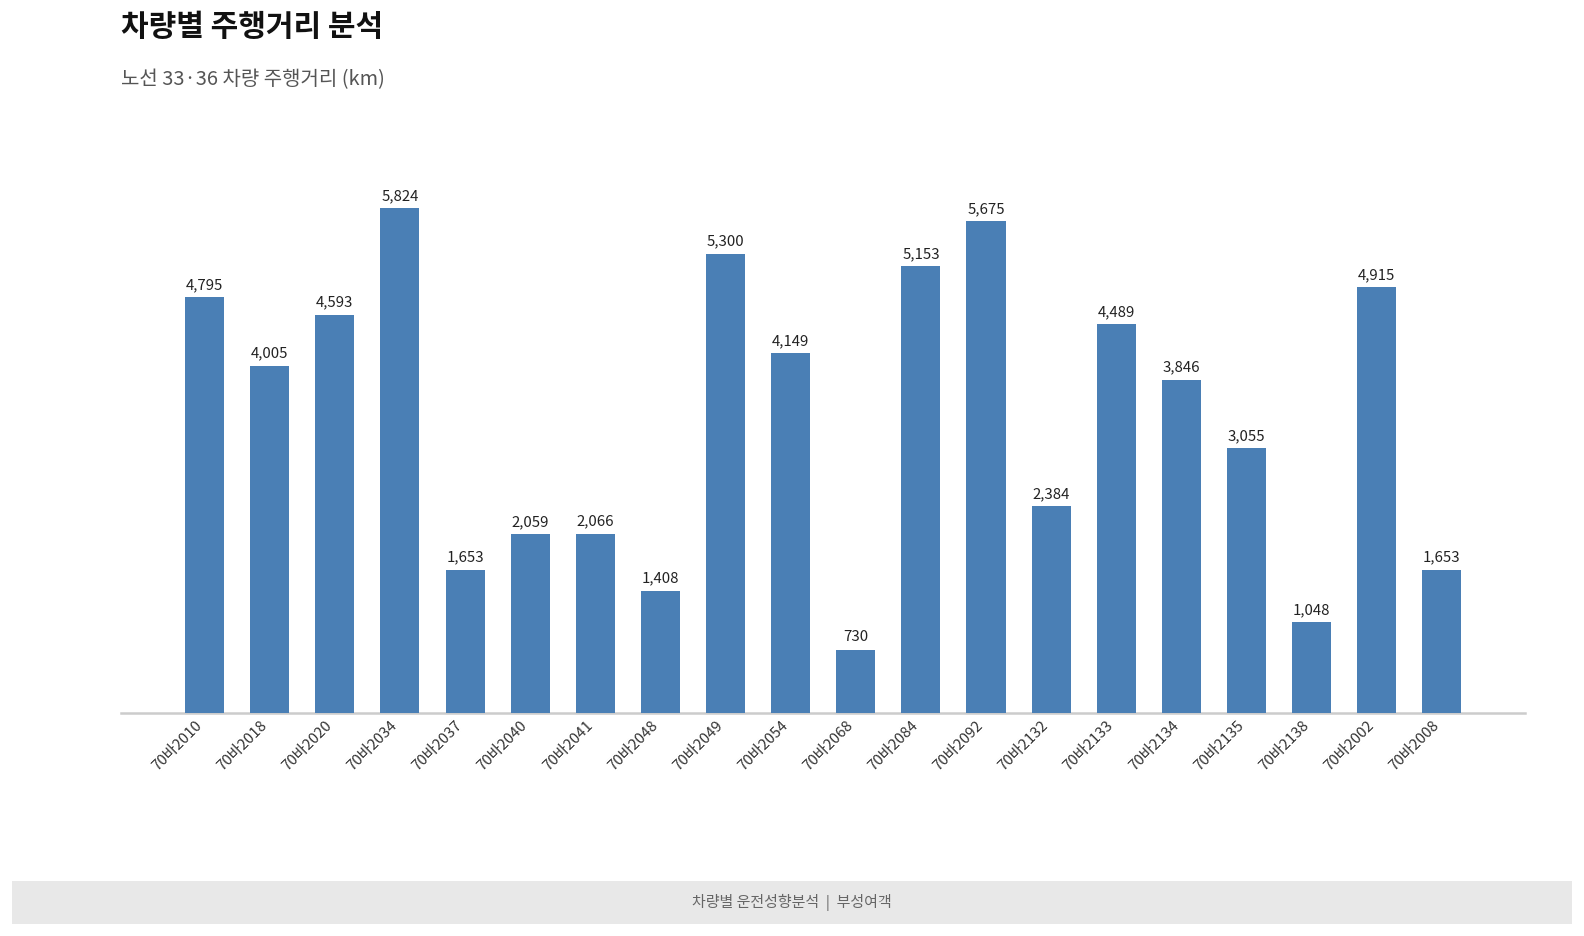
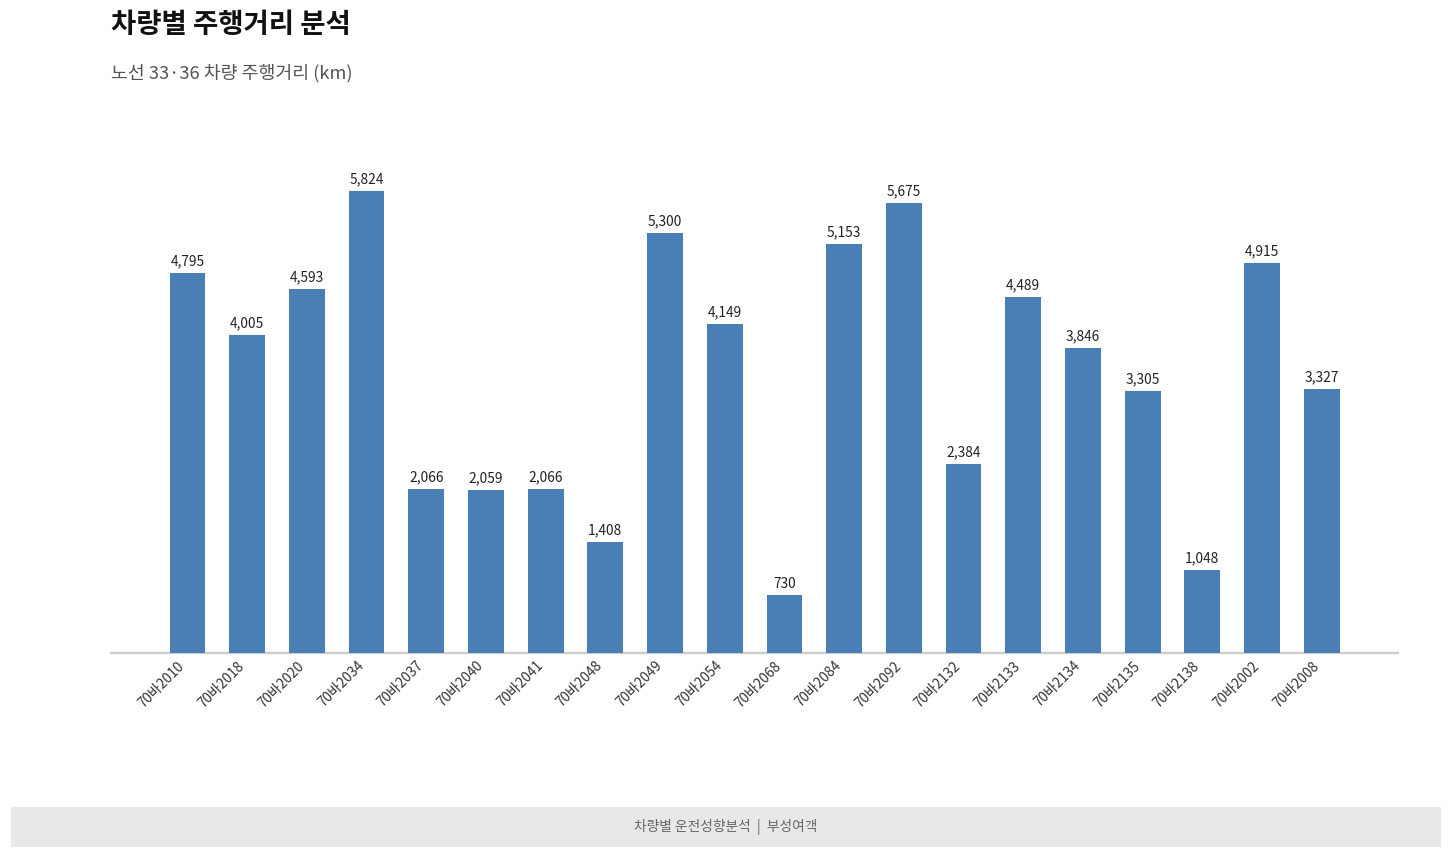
  {
    "70바2010": "4,795",
    "70바2018": "4,005",
    "70바2020": "4,593",
    "70바2034": "5,824",
-   "70바2037": "1,653",
+   "70바2037": "2,066",
    "70바2040": "2,059",
    "70바2041": "2,066",
    "70바2048": "1,408",
    "70바2049": "5,300",
    "70바2054": "4,149",
    "70바2068": "730",
    "70바2084": "5,153",
    "70바2092": "5,675",
    "70바2132": "2,384",
    "70바2133": "4,489",
    "70바2134": "3,846",
-   "70바2135": "3,055",
+   "70바2135": "3,305",
    "70바2138": "1,048",
    "70바2002": "4,915",
-   "70바2008": "1,653"
+   "70바2008": "3,327"
  }
